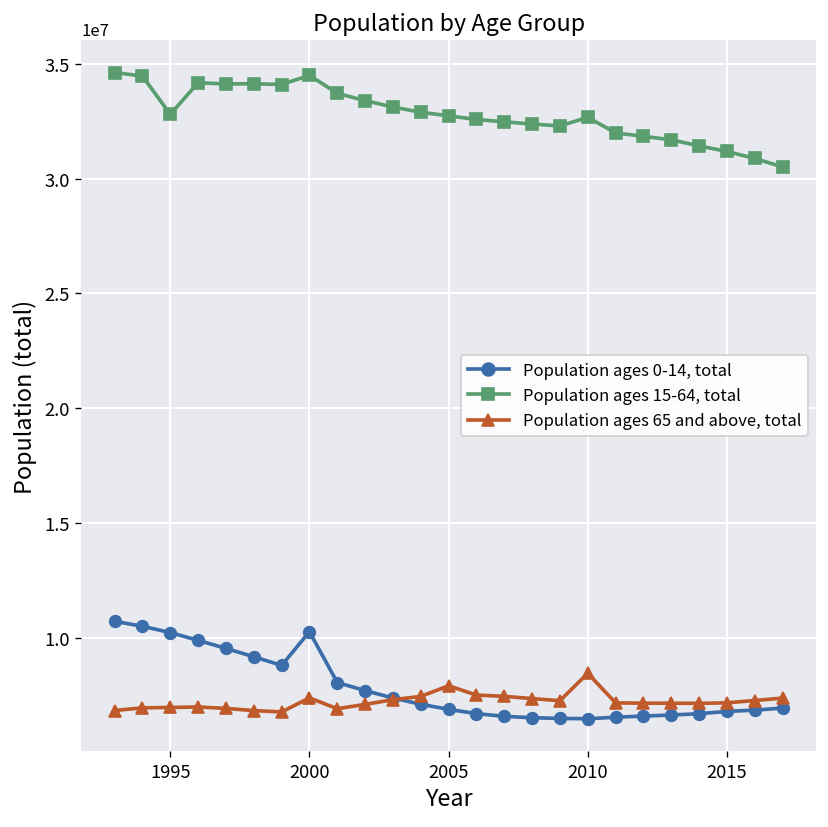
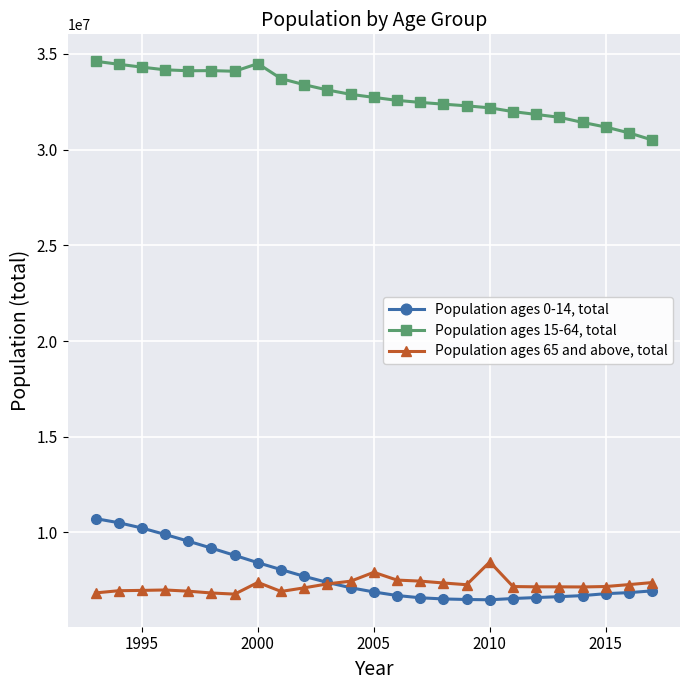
  {
    "Population ages 0-14, total": {
      "1995": 10200000,
-     "2000": 10300000,
+     "2000": 8400000,
      "2005": 6900000,
      "2010": 6500000,
      "2015": 6800000
    },
    "Population ages 15-64, total": {
-     "1995": 32800000,
+     "1995": 34300000,
      "2000": 34500000,
      "2005": 32700000,
-     "2010": 32700000,
+     "2010": 32200000,
      "2015": 31200000
    },
    "Population ages 65 and above, total": {
      "1995": 7000000,
      "2000": 7400000,
      "2005": 7900000,
      "2010": 8500000,
      "2015": 7200000
    }
  }
